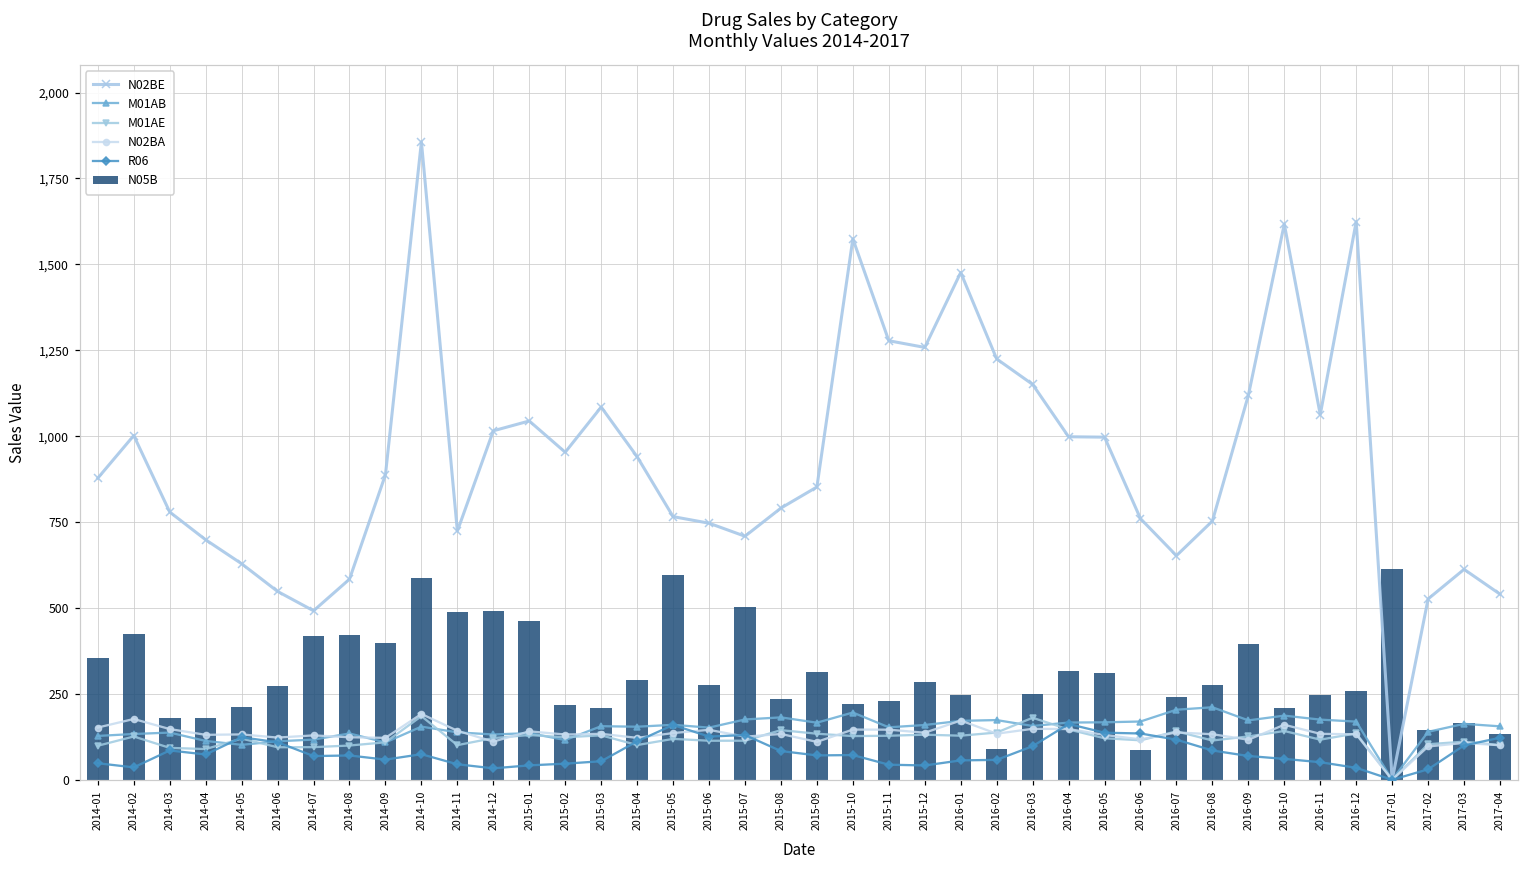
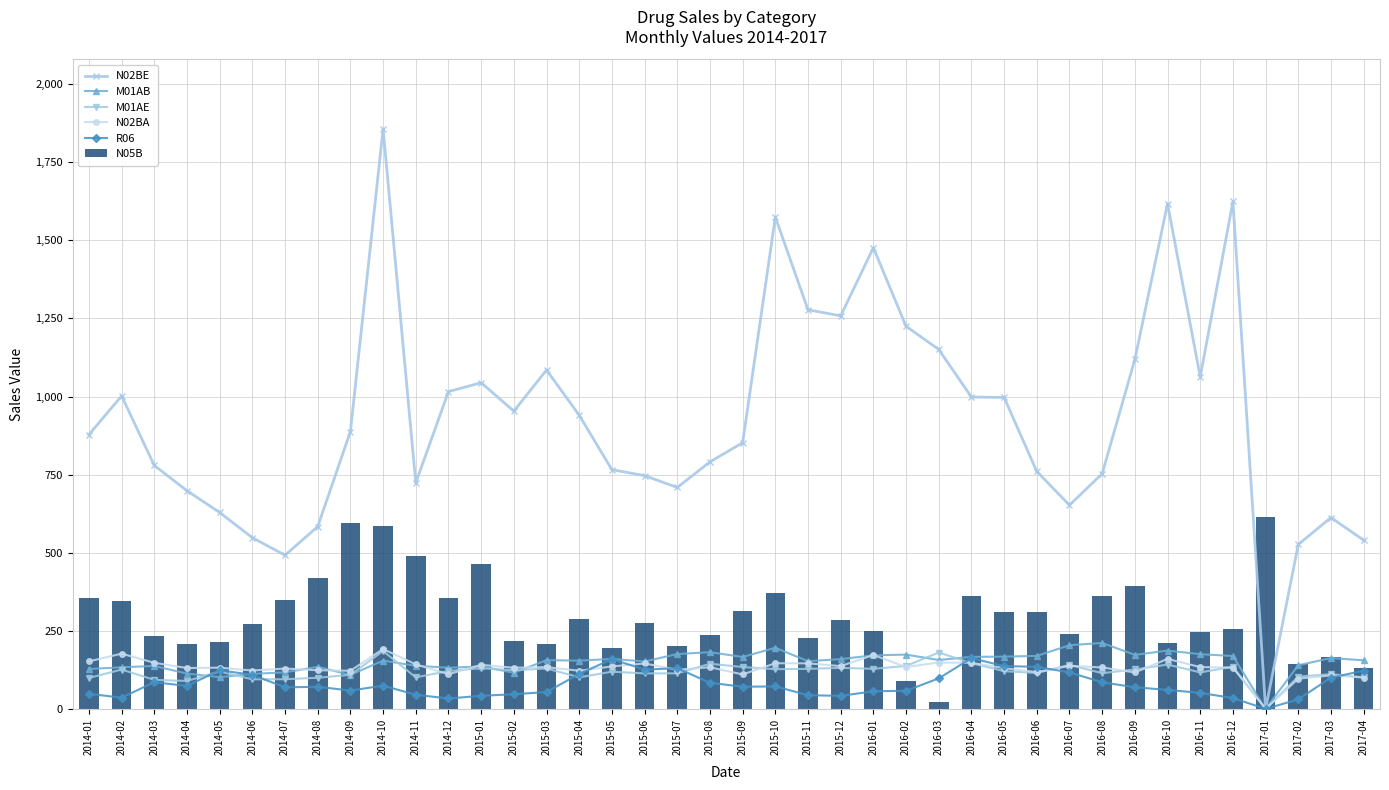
  {
    "N05B": {
      "2014-01": 350,
-     "2014-02": 420,
-     "2014-03": 180,
-     "2014-04": 180,
+     "2014-02": 350,
+     "2014-03": 230,
+     "2014-04": 210,
      "2014-05": 210,
      "2014-06": 270,
-     "2014-07": 420,
+     "2014-07": 350,
      "2014-08": 420,
-     "2014-09": 400,
+     "2014-09": 590,
      "2014-10": 590,
      "2014-11": 490,
-     "2014-12": 490,
+     "2014-12": 350,
      "2015-01": 460,
      "2015-02": 220,
      "2015-03": 210,
      "2015-04": 290,
-     "2015-05": 590,
+     "2015-05": 190,
      "2015-06": 280,
-     "2015-07": 500,
+     "2015-07": 200,
      "2015-08": 240,
      "2015-09": 310,
-     "2015-10": 220,
+     "2015-10": 370,
      "2015-11": 230,
      "2015-12": 290,
      "2016-01": 250,
      "2016-02": 90,
-     "2016-03": 250,
-     "2016-04": 320,
+     "2016-03": 20,
+     "2016-04": 360,
      "2016-05": 310,
-     "2016-06": 90,
+     "2016-06": 310,
      "2016-07": 240,
-     "2016-08": 280,
+     "2016-08": 360,
      "2016-09": 390,
      "2016-10": 210,
      "2016-11": 250,
      "2016-12": 260,
      "2017-01": 610,
      "2017-02": 140,
      "2017-03": 170,
      "2017-04": 130
    }
  }
